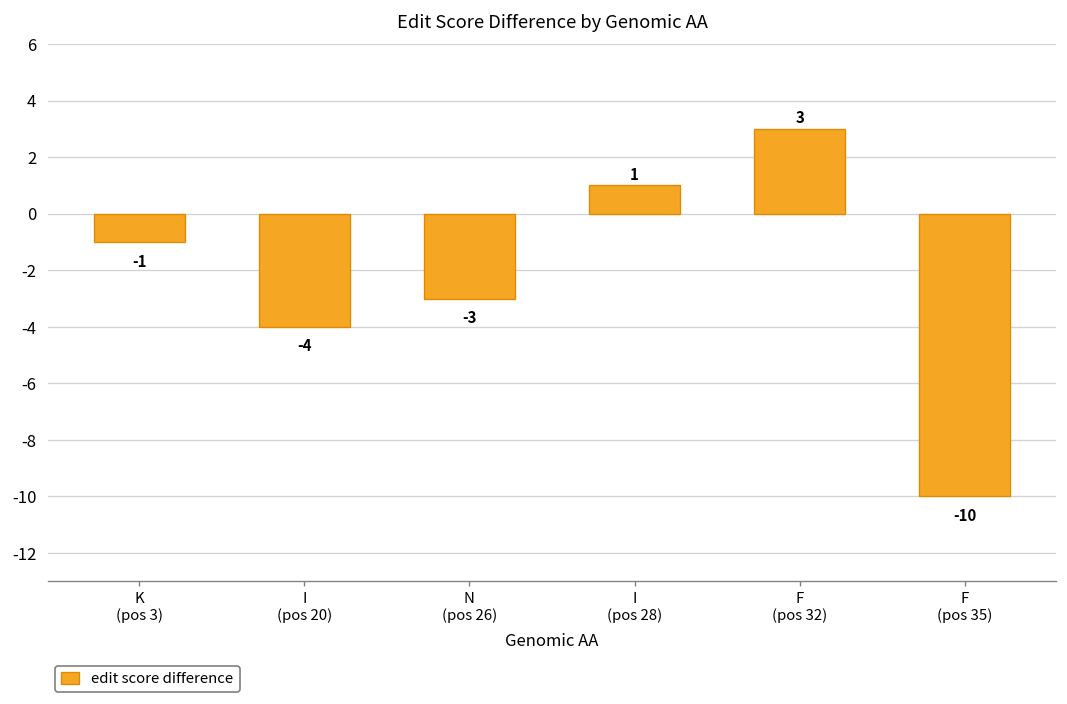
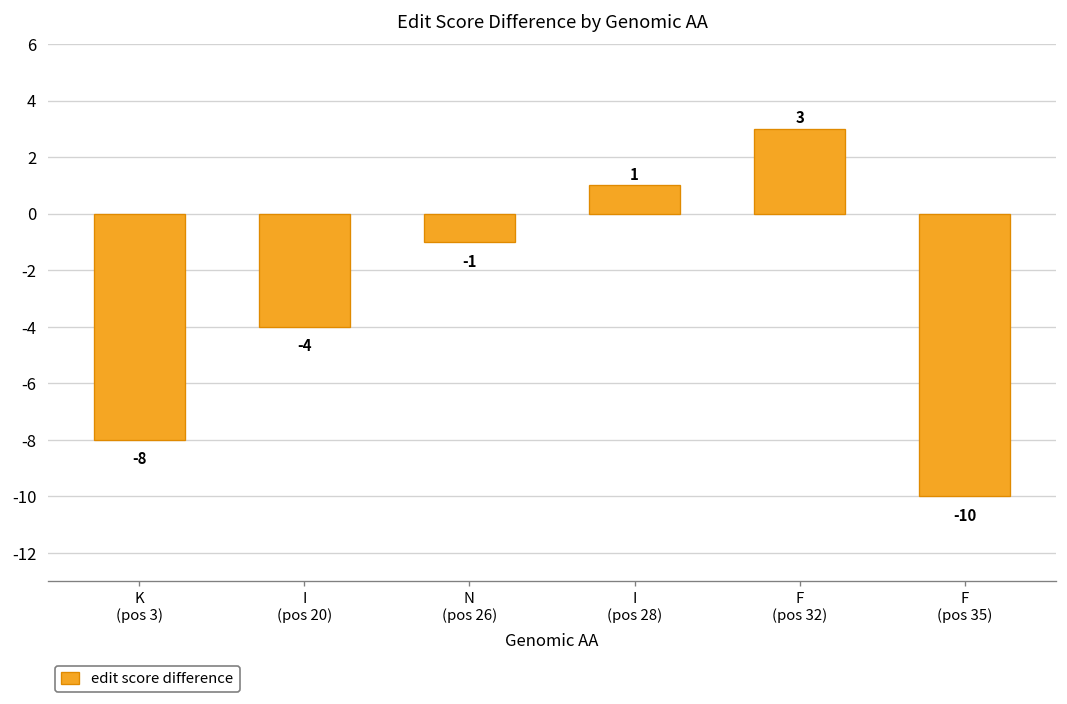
  {
-   "K (pos 3)": -1,
+   "K (pos 3)": -8,
    "I (pos 20)": -4,
-   "N (pos 26)": -3,
+   "N (pos 26)": -1,
    "I (pos 28)": 1,
    "F (pos 32)": 3,
    "F (pos 35)": -10
  }
